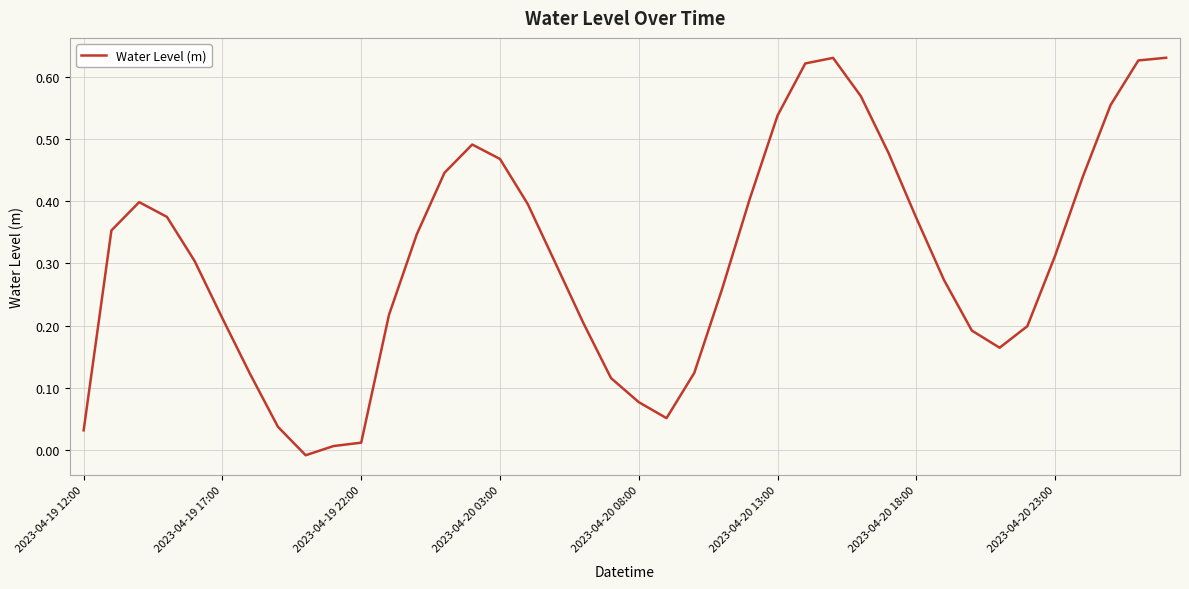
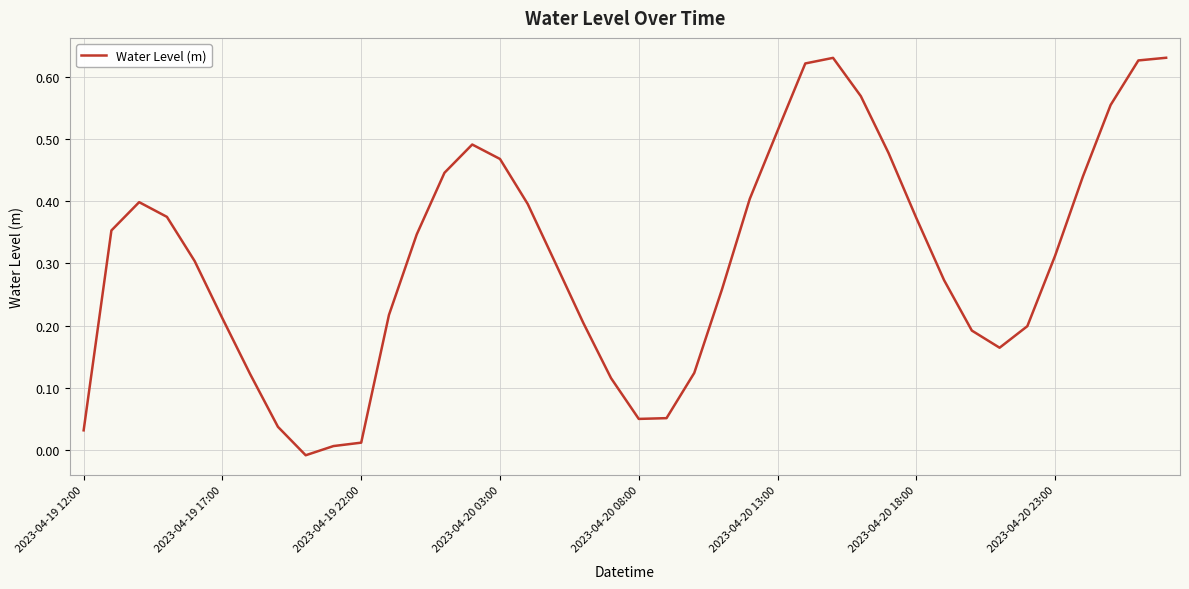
  {
    "2023-04-19 12:00": 0.03,
    "2023-04-19 17:00": 0.21,
    "2023-04-19 22:00": 0.01,
    "2023-04-20 03:00": 0.47,
-   "2023-04-20 08:00": 0.08,
-   "2023-04-20 13:00": 0.54,
+   "2023-04-20 08:00": 0.05,
+   "2023-04-20 13:00": 0.51,
    "2023-04-20 18:00": 0.37,
    "2023-04-20 23:00": 0.31
  }
